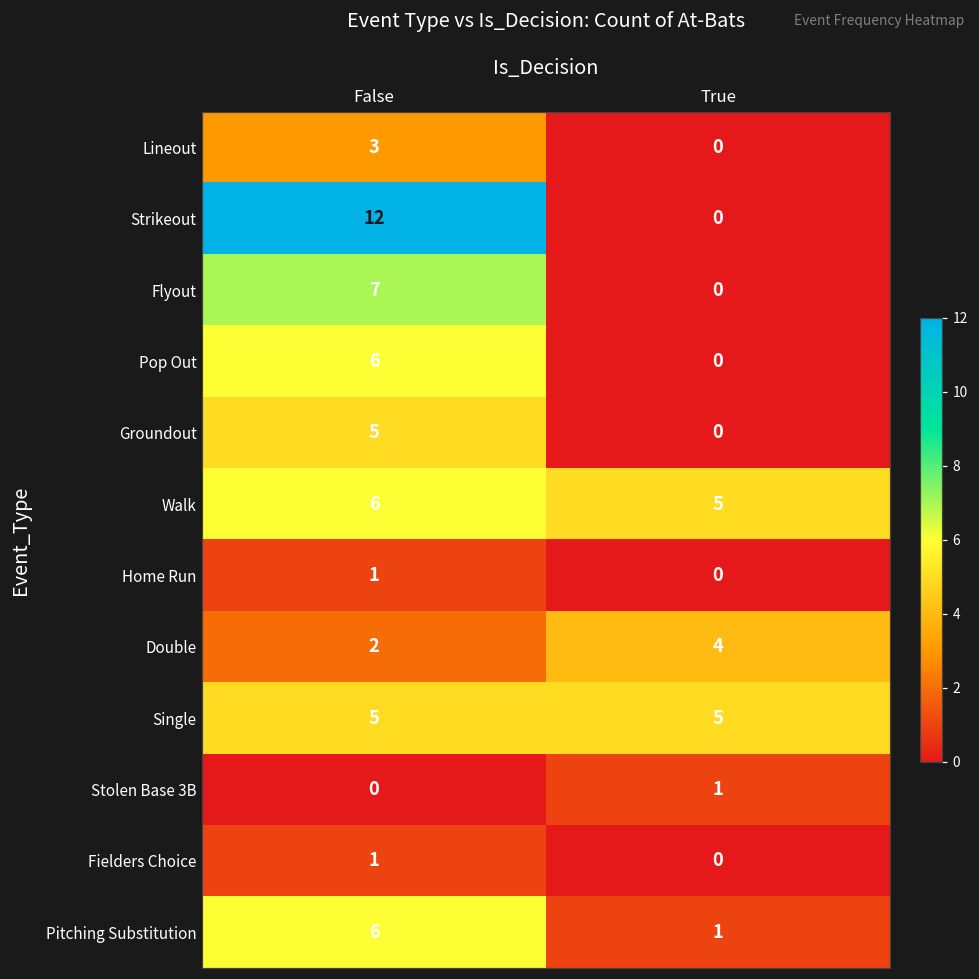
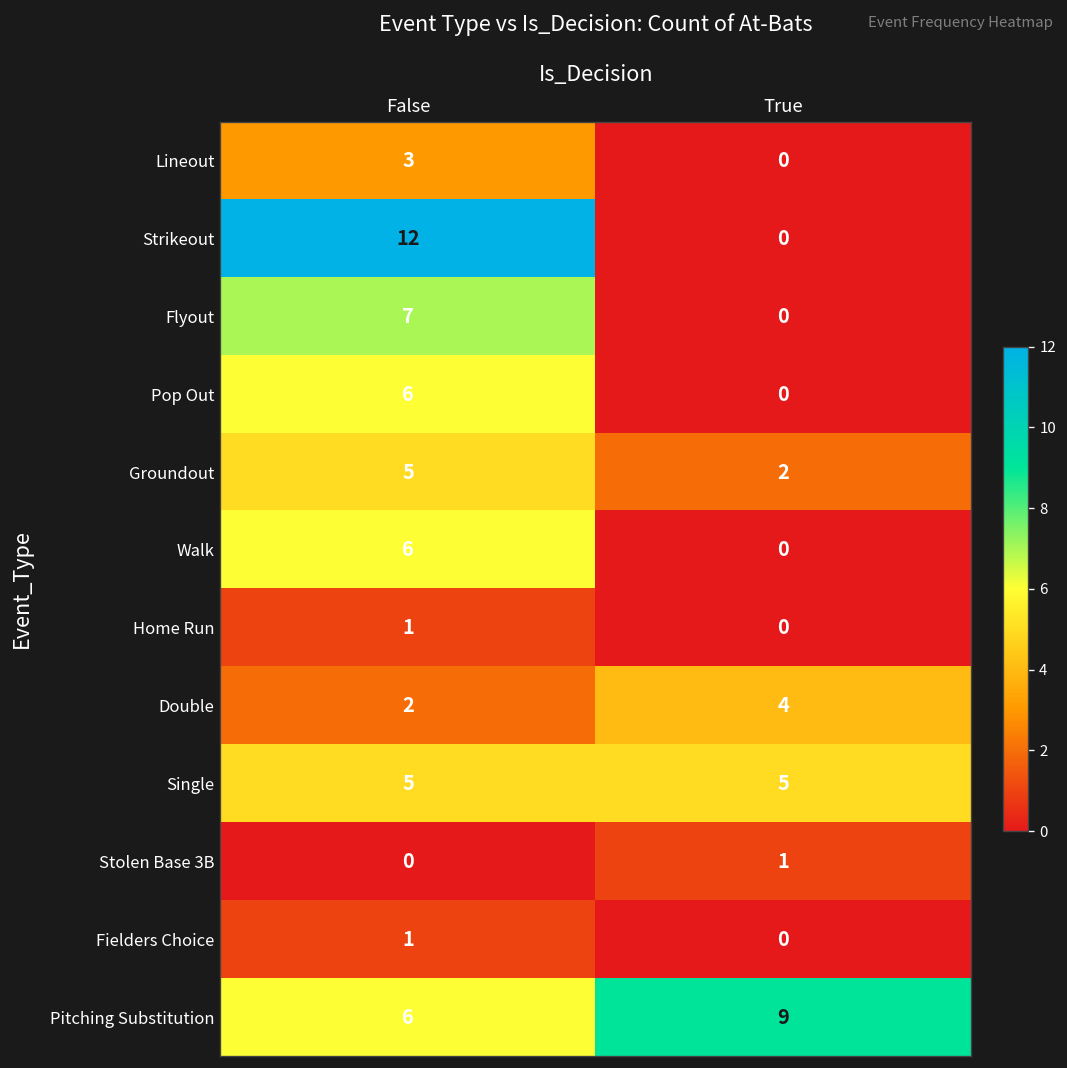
  {
    "Lineout": {
      "False": 3,
      "True": 0
    },
    "Strikeout": {
      "False": 12,
      "True": 0
    },
    "Flyout": {
      "False": 7,
      "True": 0
    },
    "Pop Out": {
      "False": 6,
      "True": 0
    },
    "Groundout": {
      "False": 5,
-     "True": 0
+     "True": 2
    },
    "Walk": {
      "False": 6,
-     "True": 5
+     "True": 0
    },
    "Home Run": {
      "False": 1,
      "True": 0
    },
    "Double": {
      "False": 2,
      "True": 4
    },
    "Single": {
      "False": 5,
      "True": 5
    },
    "Stolen Base 3B": {
      "False": 0,
      "True": 1
    },
    "Fielders Choice": {
      "False": 1,
      "True": 0
    },
    "Pitching Substitution": {
      "False": 6,
-     "True": 1
+     "True": 9
    }
  }
